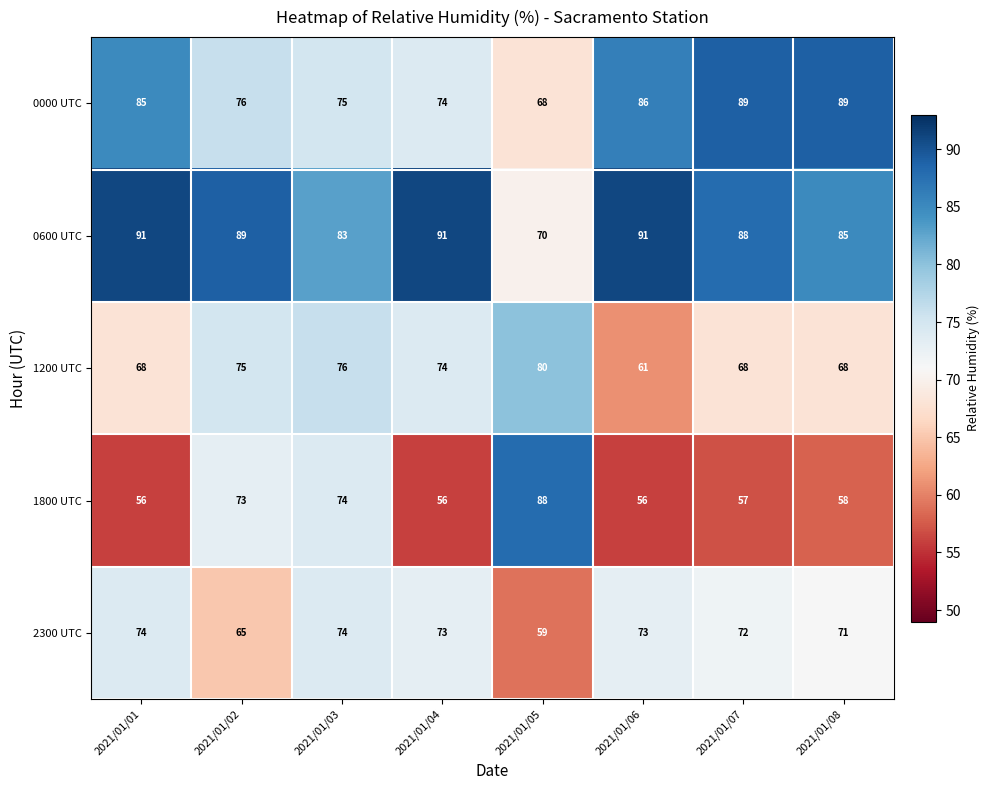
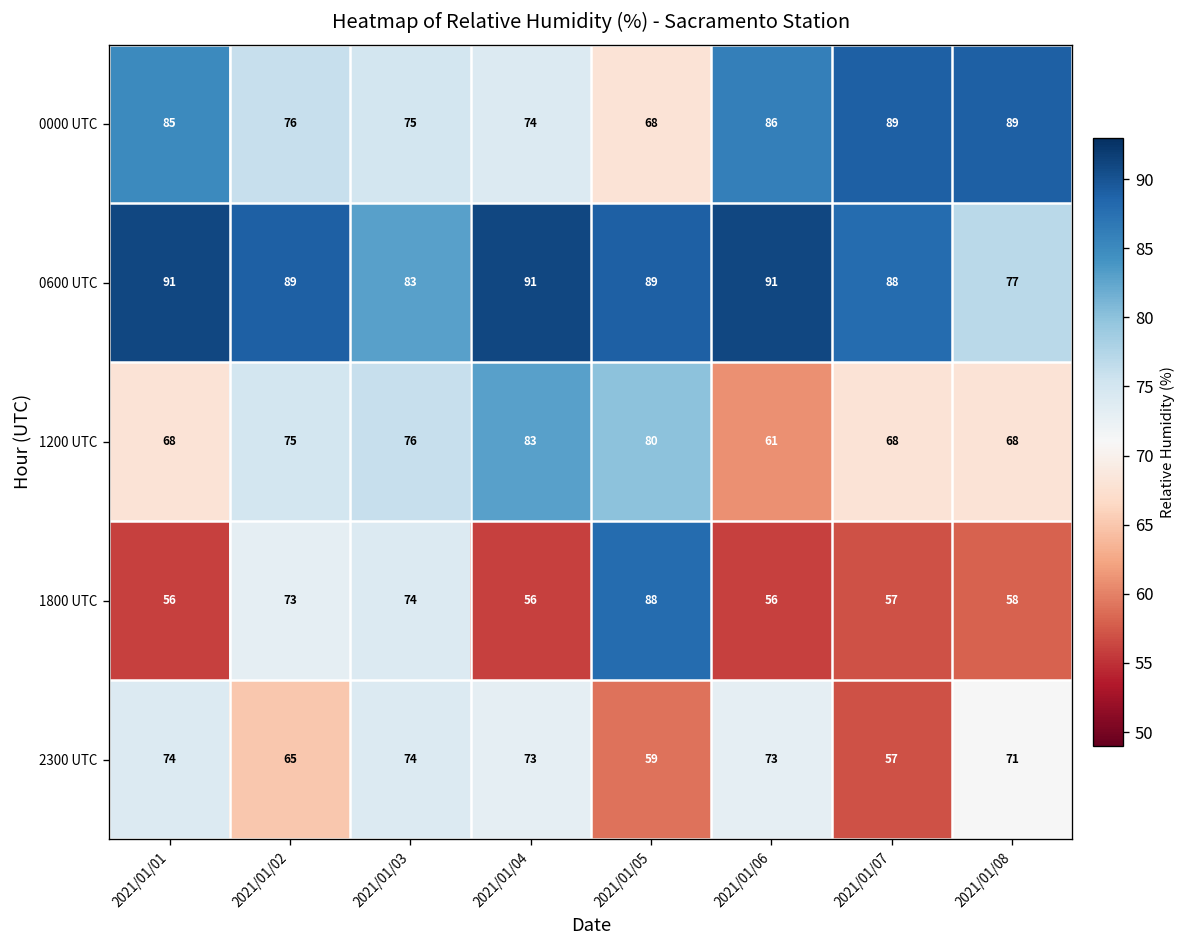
  {
    "0000 UTC": {
      "2021/01/01": 85,
      "2021/01/02": 76,
      "2021/01/03": 75,
      "2021/01/04": 74,
      "2021/01/05": 68,
      "2021/01/06": 86,
      "2021/01/07": 89,
      "2021/01/08": 89
    },
    "0600 UTC": {
      "2021/01/01": 91,
      "2021/01/02": 89,
      "2021/01/03": 83,
      "2021/01/04": 91,
-     "2021/01/05": 70,
+     "2021/01/05": 89,
      "2021/01/06": 91,
      "2021/01/07": 88,
-     "2021/01/08": 85
+     "2021/01/08": 77
    },
    "1200 UTC": {
      "2021/01/01": 68,
      "2021/01/02": 75,
      "2021/01/03": 76,
-     "2021/01/04": 74,
+     "2021/01/04": 83,
      "2021/01/05": 80,
      "2021/01/06": 61,
      "2021/01/07": 68,
      "2021/01/08": 68
    },
    "1800 UTC": {
      "2021/01/01": 56,
      "2021/01/02": 73,
      "2021/01/03": 74,
      "2021/01/04": 56,
      "2021/01/05": 88,
      "2021/01/06": 56,
      "2021/01/07": 57,
      "2021/01/08": 58
    },
    "2300 UTC": {
      "2021/01/01": 74,
      "2021/01/02": 65,
      "2021/01/03": 74,
      "2021/01/04": 73,
      "2021/01/05": 59,
      "2021/01/06": 73,
-     "2021/01/07": 72,
+     "2021/01/07": 57,
      "2021/01/08": 71
    }
  }
